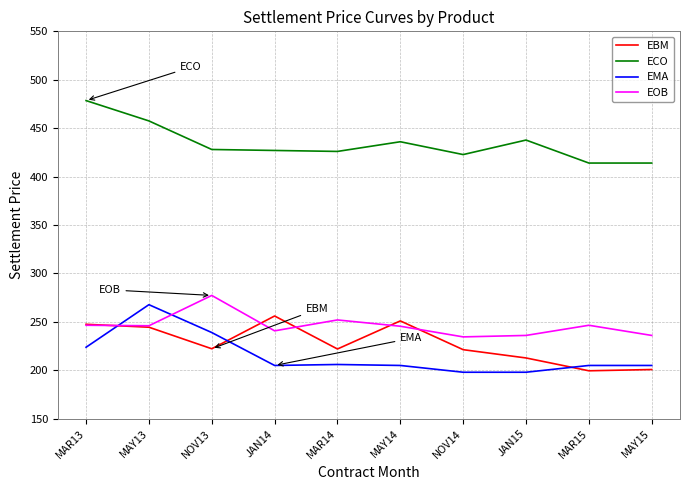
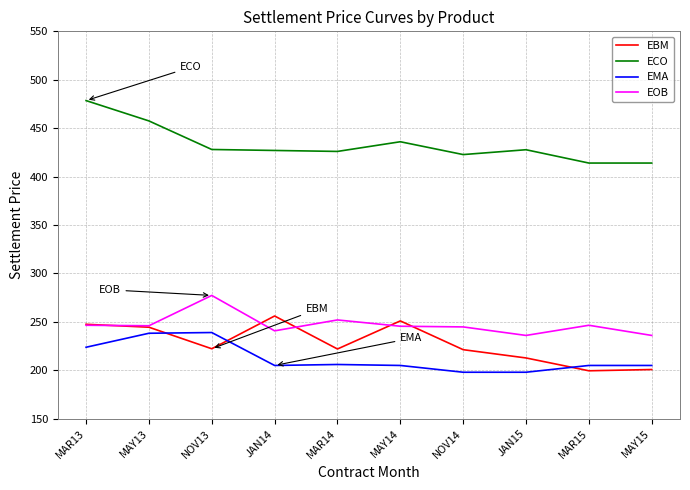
  {
    "EBM": {
      "NOV13": 220,
      "JAN14": 260,
      "MAR14": 220,
      "MAY14": 250,
      "NOV14": 220,
      "JAN15": 210,
      "MAR15": 200,
      "MAY15": 200
    },
    "ECO": {
      "MAR13": 480,
      "MAY13": 460,
      "NOV13": 430,
      "JAN14": 430,
      "MAR14": 430,
      "MAY14": 440,
      "NOV14": 420,
-     "JAN15": 440,
+     "JAN15": 430,
      "MAR15": 410,
      "MAY15": 410
    },
    "EMA": {
      "MAR13": 220,
-     "MAY13": 270,
+     "MAY13": 240,
      "NOV13": 240,
      "JAN14": 210,
      "MAR14": 210,
      "MAY14": 210,
      "NOV14": 200,
      "JAN15": 200,
      "MAR15": 210,
      "MAY15": 210
    },
    "EOB": {
      "NOV13": 280,
      "JAN14": 240,
      "MAR14": 250,
      "MAY14": 250,
-     "NOV14": 230,
+     "NOV14": 240,
      "JAN15": 240,
      "MAR15": 250,
      "MAY15": 240
    }
  }
